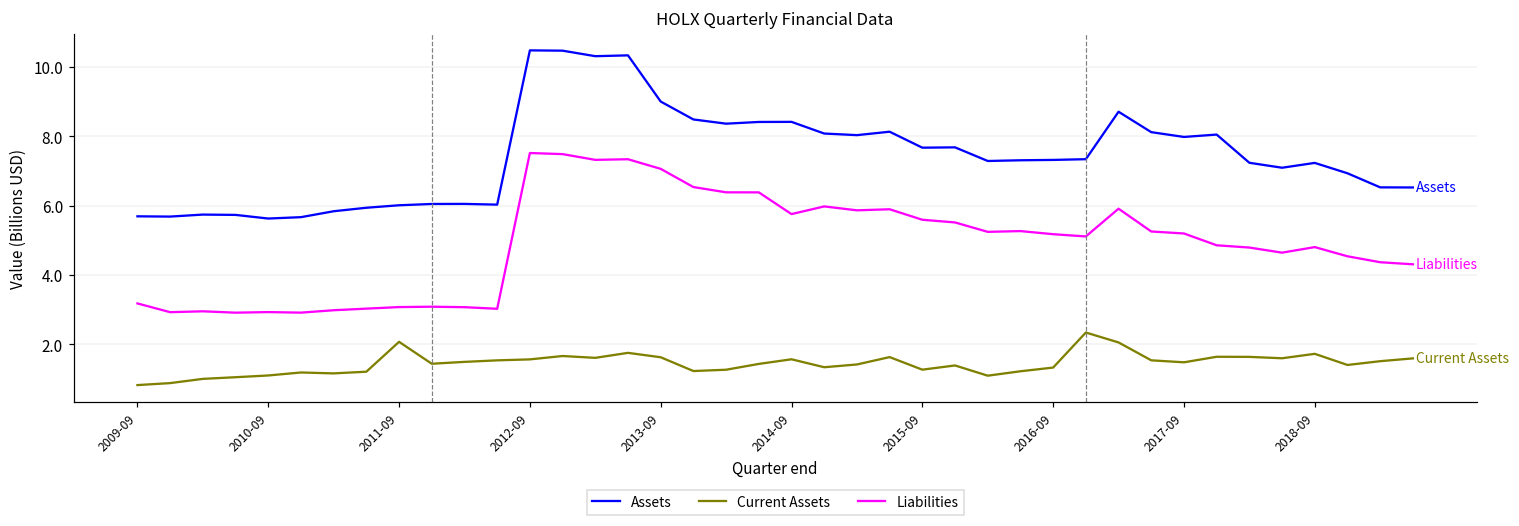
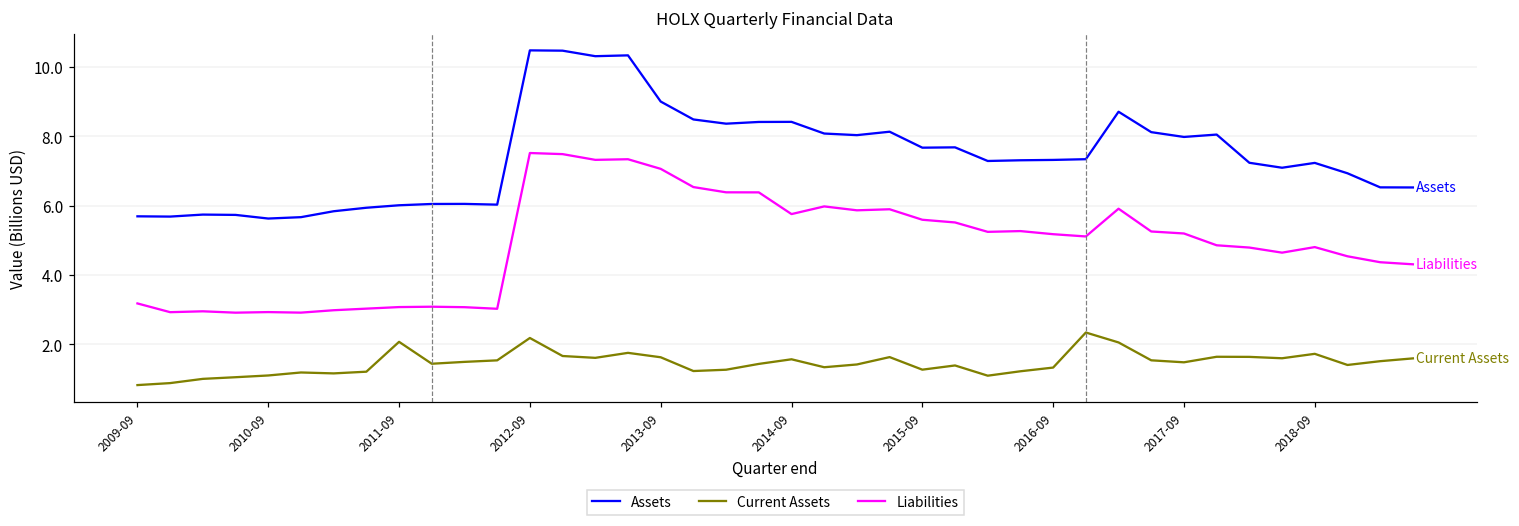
  {
    "Assets": {
      "2009-09": 5.7,
      "2010-09": 5.6,
      "2011-09": 6.0,
      "2012-09": 10.5,
      "2013-09": 9.0,
      "2014-09": 8.4,
      "2015-09": 7.7,
      "2016-09": 7.3,
      "2017-09": 8.0,
      "2018-09": 7.2
    },
    "Current Assets": {
      "2009-09": 0.8,
      "2010-09": 1.1,
      "2011-09": 2.1,
-     "2012-09": 1.6,
+     "2012-09": 2.2,
      "2013-09": 1.6,
      "2014-09": 1.6,
      "2015-09": 1.3,
      "2016-09": 1.3,
      "2017-09": 1.5,
      "2018-09": 1.7
    },
    "Liabilities": {
      "2009-09": 3.2,
      "2010-09": 2.9,
      "2011-09": 3.1,
      "2012-09": 7.5,
      "2013-09": 7.1,
      "2014-09": 5.8,
      "2015-09": 5.6,
      "2016-09": 5.2,
      "2017-09": 5.2,
      "2018-09": 4.8
    }
  }
